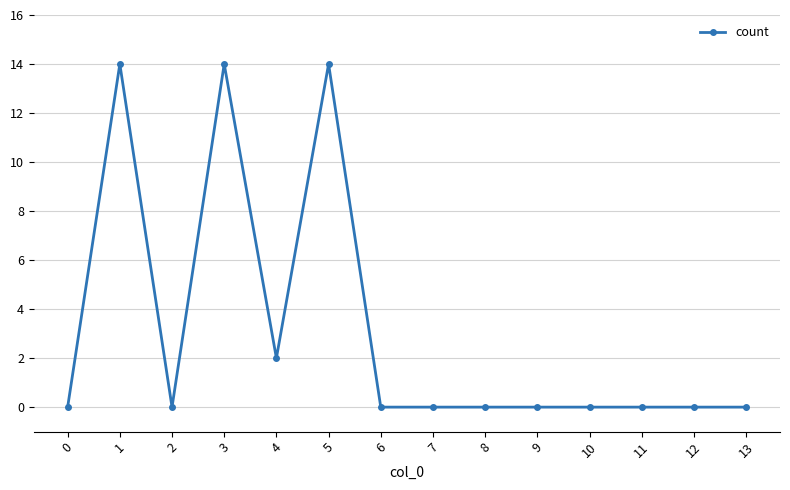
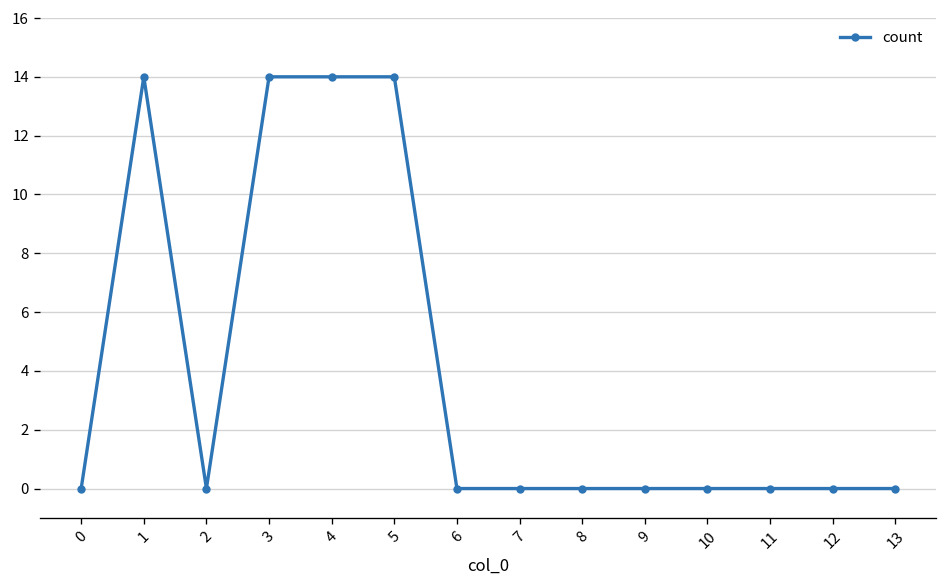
  {
    "0": 0,
    "1": 14,
    "2": 0,
    "3": 14,
-   "4": 2,
+   "4": 14,
    "5": 14,
    "6": 0,
    "7": 0,
    "8": 0,
    "9": 0,
    "10": 0,
    "11": 0,
    "12": 0,
    "13": 0
  }
